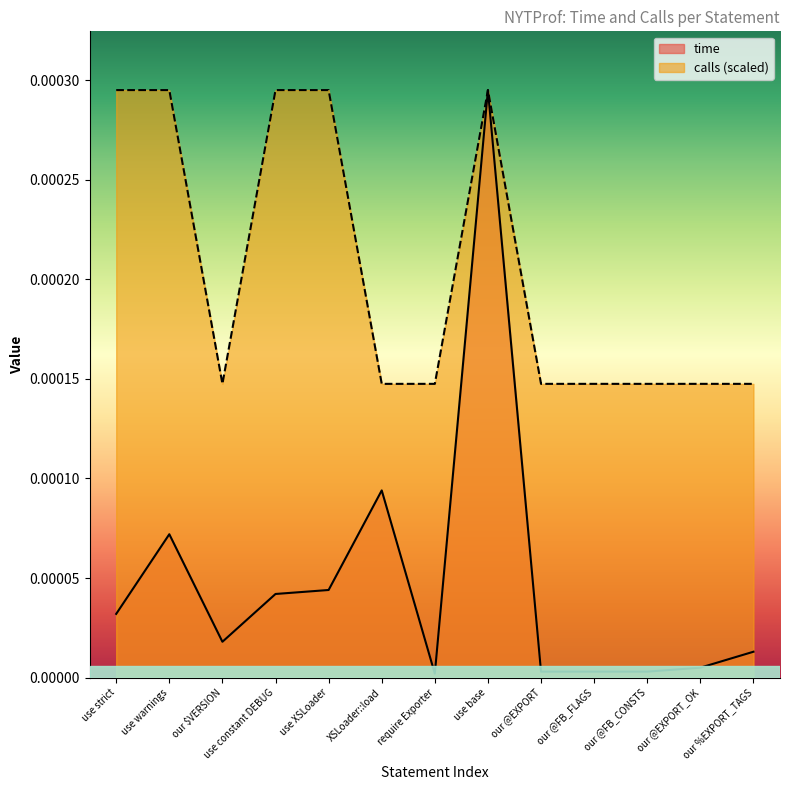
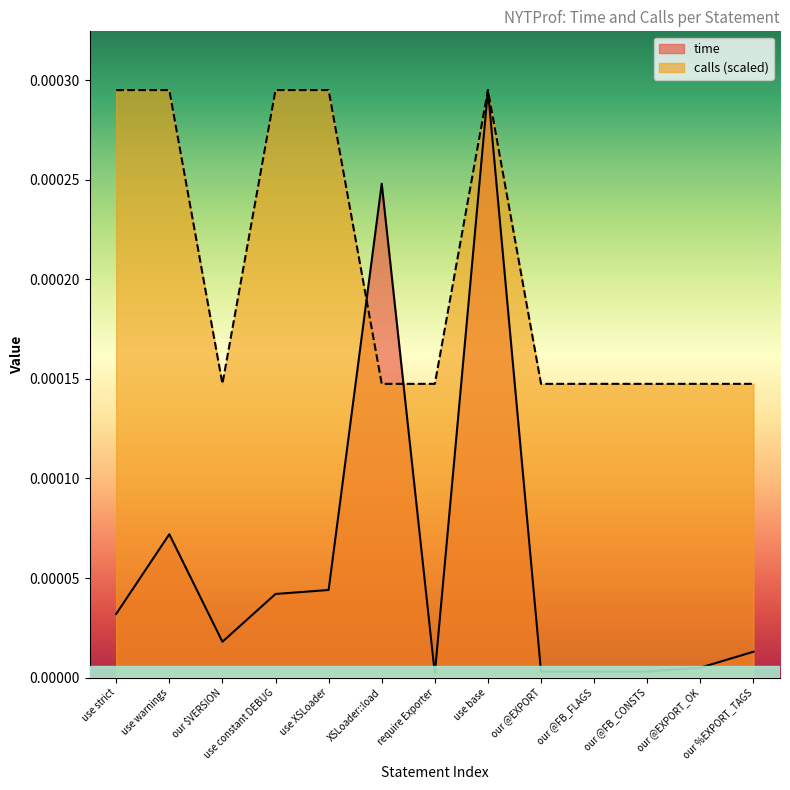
  {
    "time": {
      "use strict": 0.000032,
      "use warnings": 0.000072,
      "our $VERSION": 0.000018,
      "use constant DEBUG": 0.000042,
      "use XSLoader": 0.000044,
-     "XSLoader::load": 0.000094,
+     "XSLoader::load": 0.000248,
      "our %EXPORT_TAGS": 0.000013
    },
    "calls (scaled)": {
      "use strict": 0.000295,
      "use warnings": 0.000295,
      "our $VERSION": 0.000148,
      "use constant DEBUG": 0.000295,
      "use XSLoader": 0.000295,
      "XSLoader::load": 0.000148,
      "require Exporter": 0.000148,
      "our @EXPORT": 0.000148,
      "our @FB_FLAGS": 0.000148,
      "our @FB_CONSTS": 0.000148,
      "our @EXPORT_OK": 0.000148,
      "our %EXPORT_TAGS": 0.000148
    }
  }
